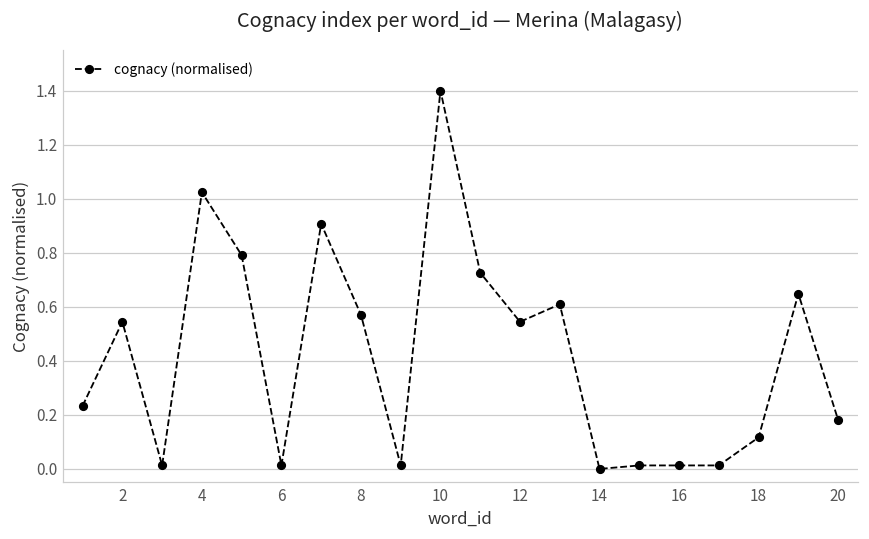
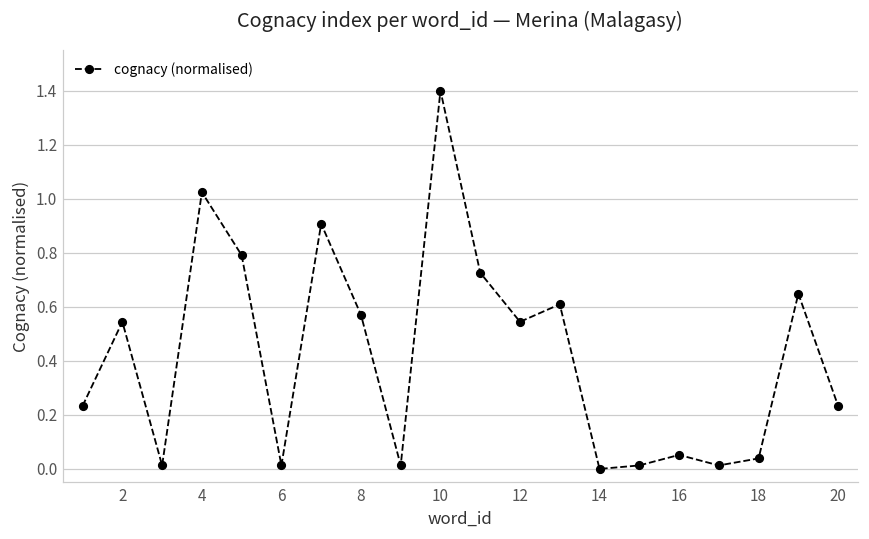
  {
    "2": 0.54,
    "4": 1.02,
    "6": 0.01,
    "8": 0.57,
    "10": 1.40,
    "12": 0.54,
    "14": 0.00,
-   "16": 0.01,
-   "18": 0.12,
-   "20": 0.18
+   "16": 0.05,
+   "18": 0.04,
+   "20": 0.23
  }
